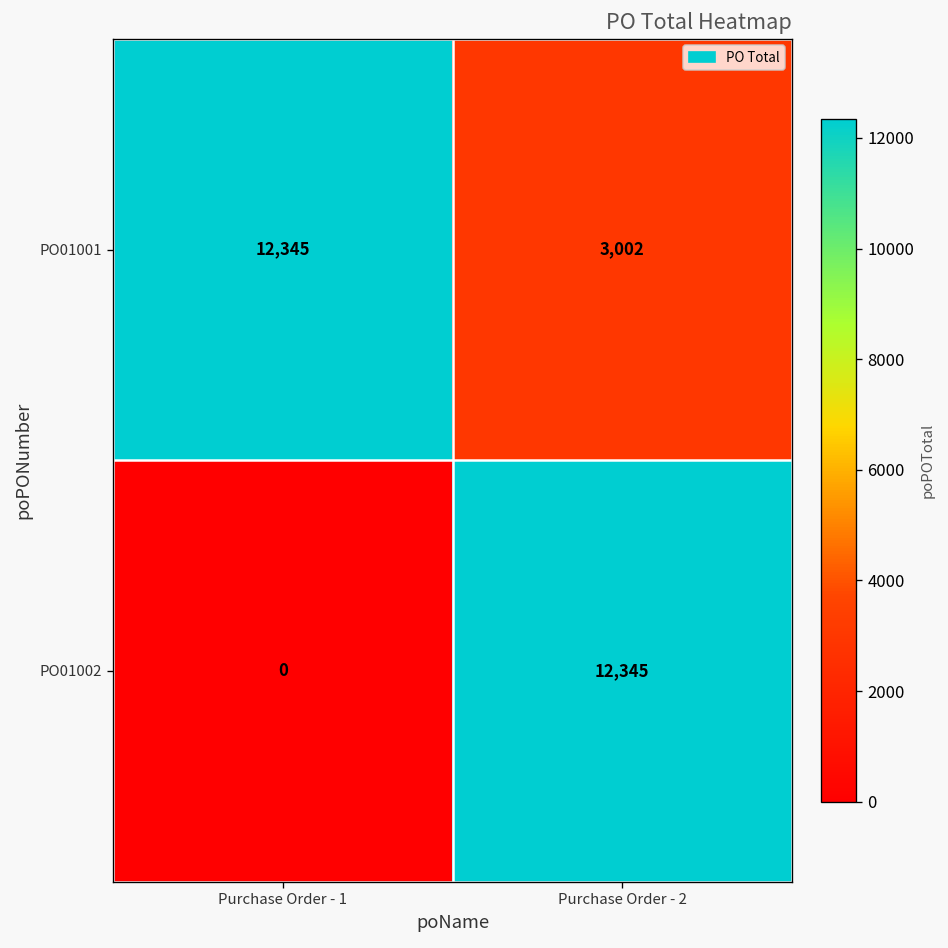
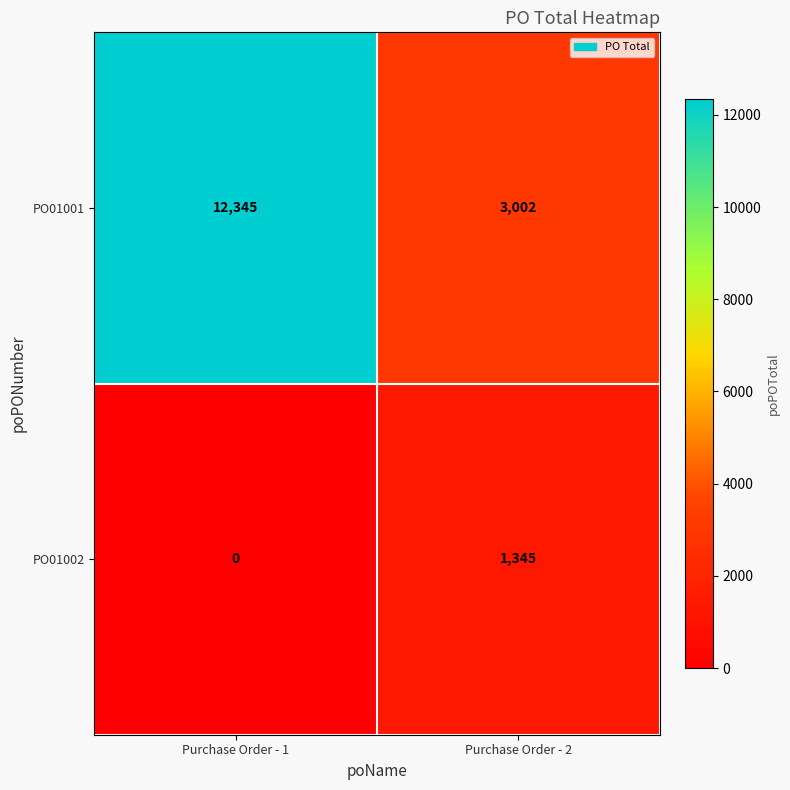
  {
    "PO01001": {
      "Purchase Order - 1": "12,345",
      "Purchase Order - 2": "3,002"
    },
    "PO01002": {
      "Purchase Order - 1": "0",
-     "Purchase Order - 2": "12,345"
+     "Purchase Order - 2": "1,345"
    }
  }
